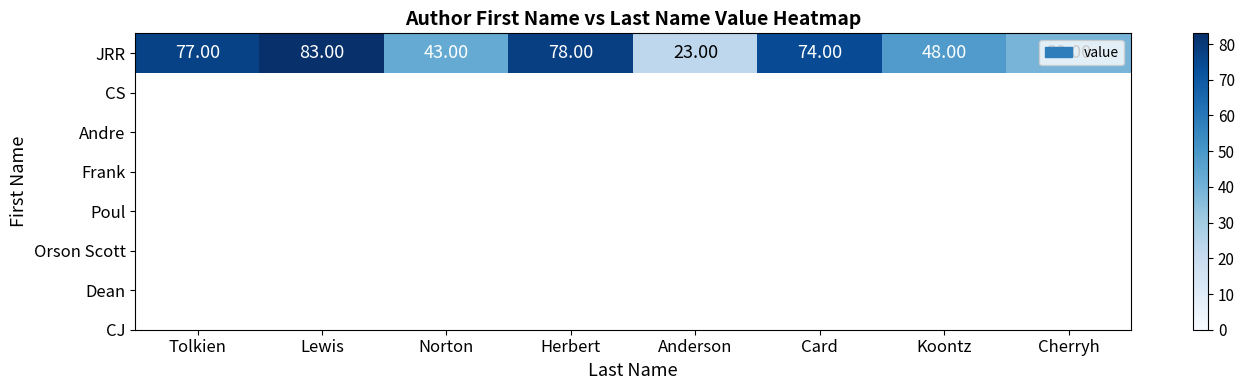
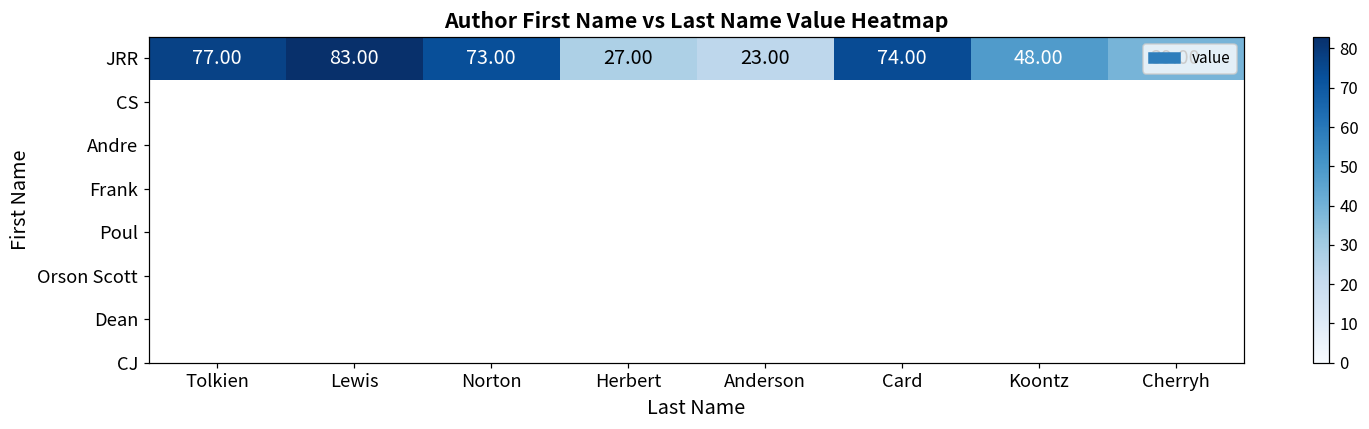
  {
    "JRR": {
      "Tolkien": 77.00,
      "Lewis": 83.00,
-     "Norton": 43.00,
-     "Herbert": 78.00,
+     "Norton": 73.00,
+     "Herbert": 27.00,
      "Anderson": 23.00,
      "Card": 74.00,
      "Koontz": 48.00
    }
  }
